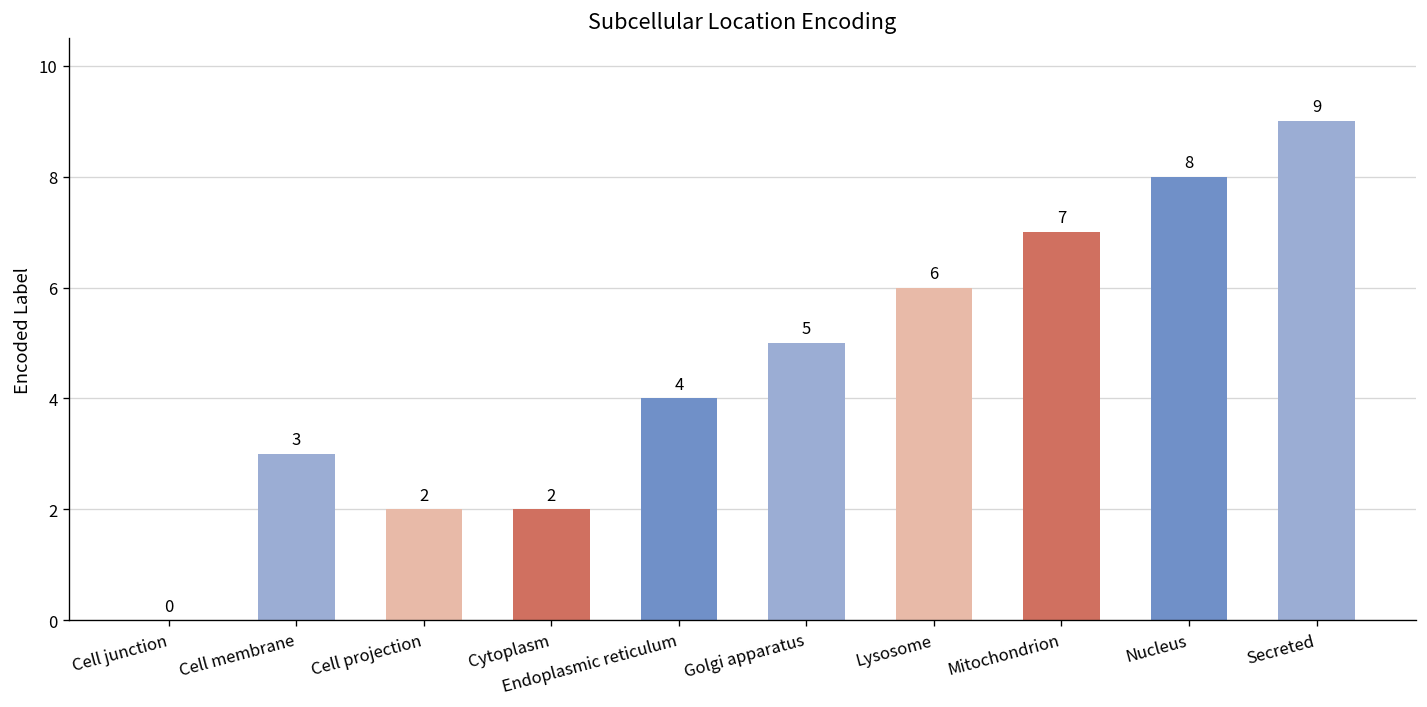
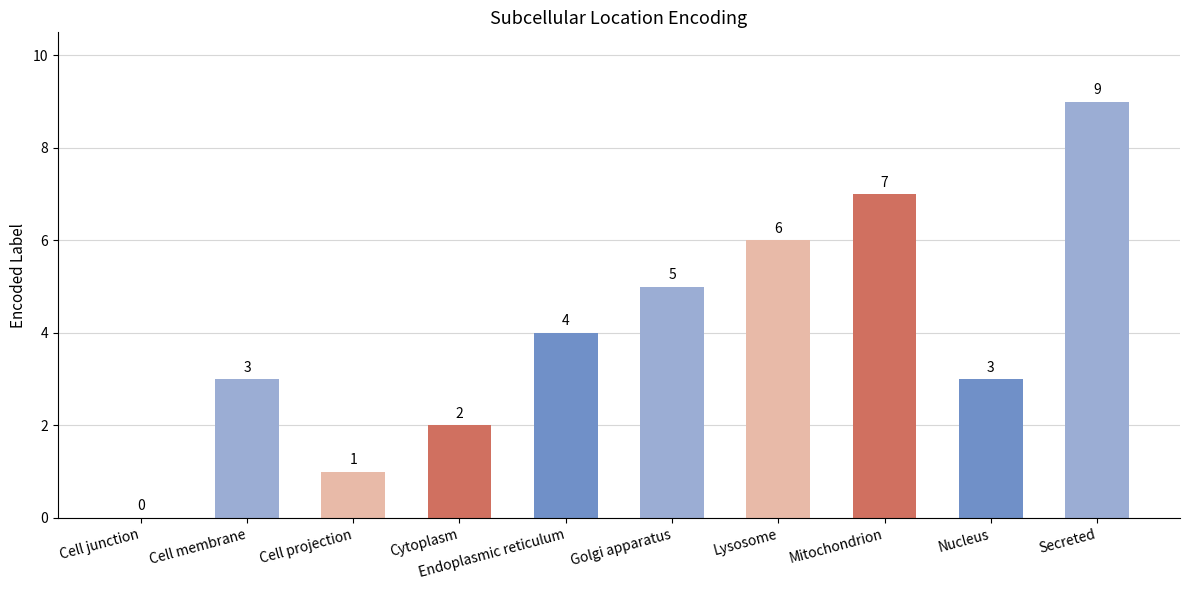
  {
    "Cell junction": 0,
    "Cell membrane": 3,
-   "Cell projection": 2,
+   "Cell projection": 1,
    "Cytoplasm": 2,
    "Endoplasmic reticulum": 4,
    "Golgi apparatus": 5,
    "Lysosome": 6,
    "Mitochondrion": 7,
-   "Nucleus": 8,
+   "Nucleus": 3,
    "Secreted": 9
  }
